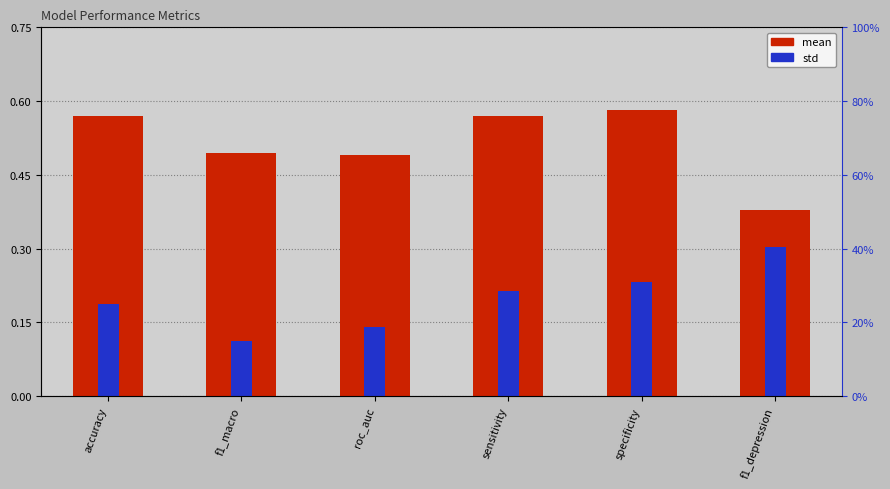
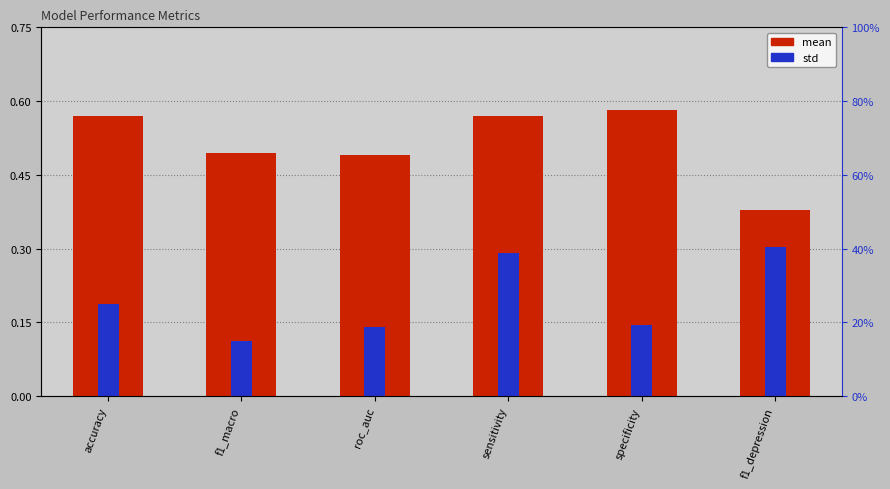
  {
    "mean": {
      "accuracy": 0.57,
      "f1_macro": 0.50,
      "roc_auc": 0.49,
      "sensitivity": 0.57,
      "specificity": 0.58,
      "f1_depression": 0.38
    },
    "std": {
-     "sensitivity": 0.21,
-     "specificity": 0.23
+     "sensitivity": 0.29,
+     "specificity": 0.14
    }
  }
